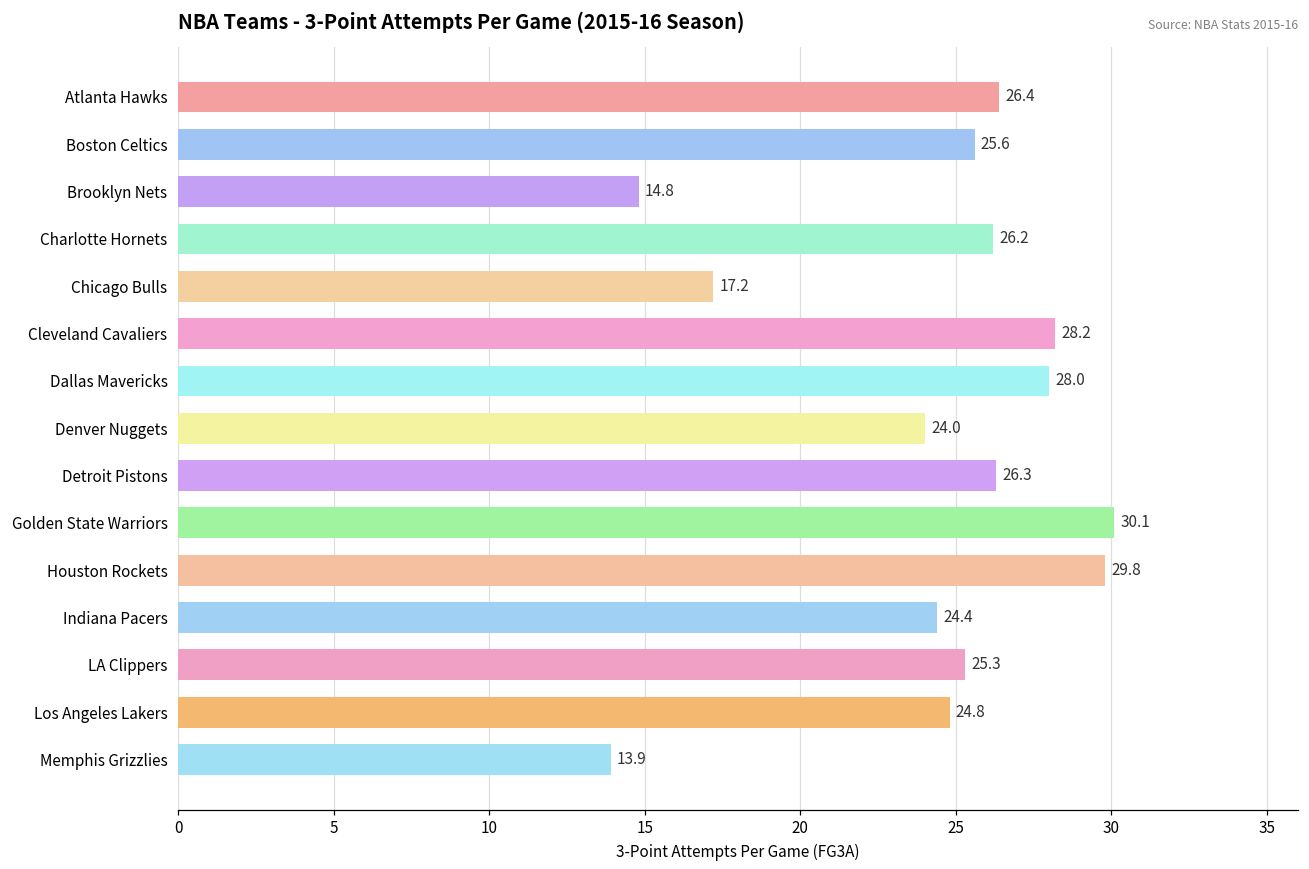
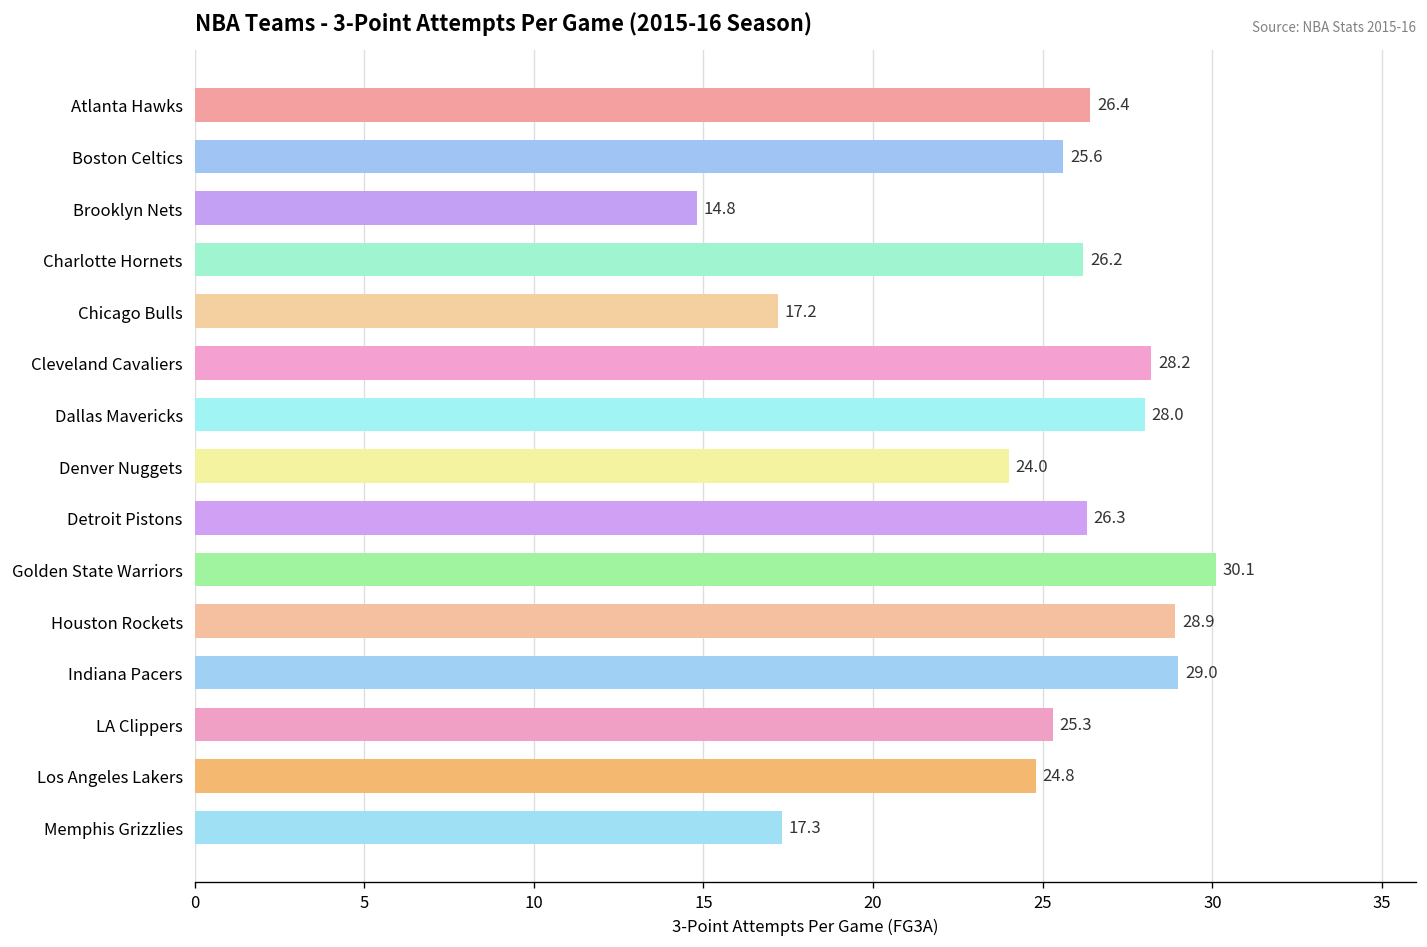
  {
    "Atlanta Hawks": 26.4,
    "Boston Celtics": 25.6,
    "Brooklyn Nets": 14.8,
    "Charlotte Hornets": 26.2,
    "Chicago Bulls": 17.2,
    "Cleveland Cavaliers": 28.2,
    "Dallas Mavericks": 28.0,
    "Denver Nuggets": 24.0,
    "Detroit Pistons": 26.3,
    "Golden State Warriors": 30.1,
-   "Houston Rockets": 29.8,
-   "Indiana Pacers": 24.4,
+   "Houston Rockets": 28.9,
+   "Indiana Pacers": 29.0,
    "LA Clippers": 25.3,
    "Los Angeles Lakers": 24.8,
-   "Memphis Grizzlies": 13.9
+   "Memphis Grizzlies": 17.3
  }
